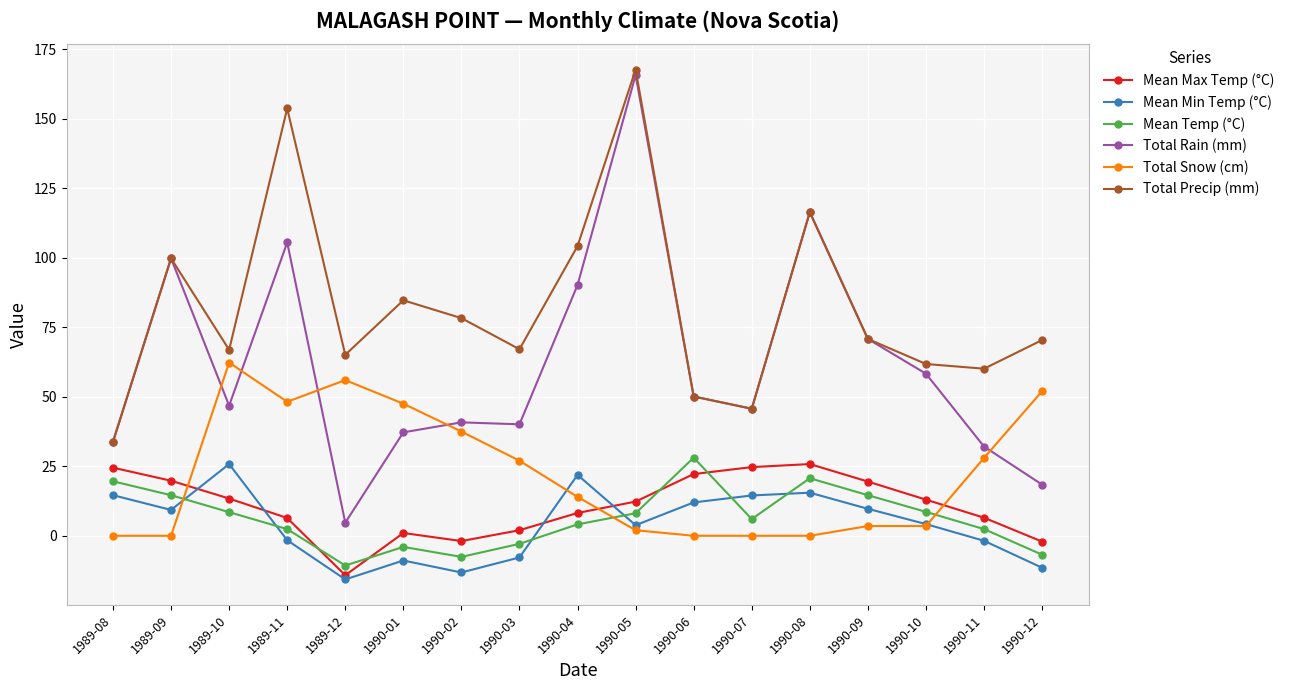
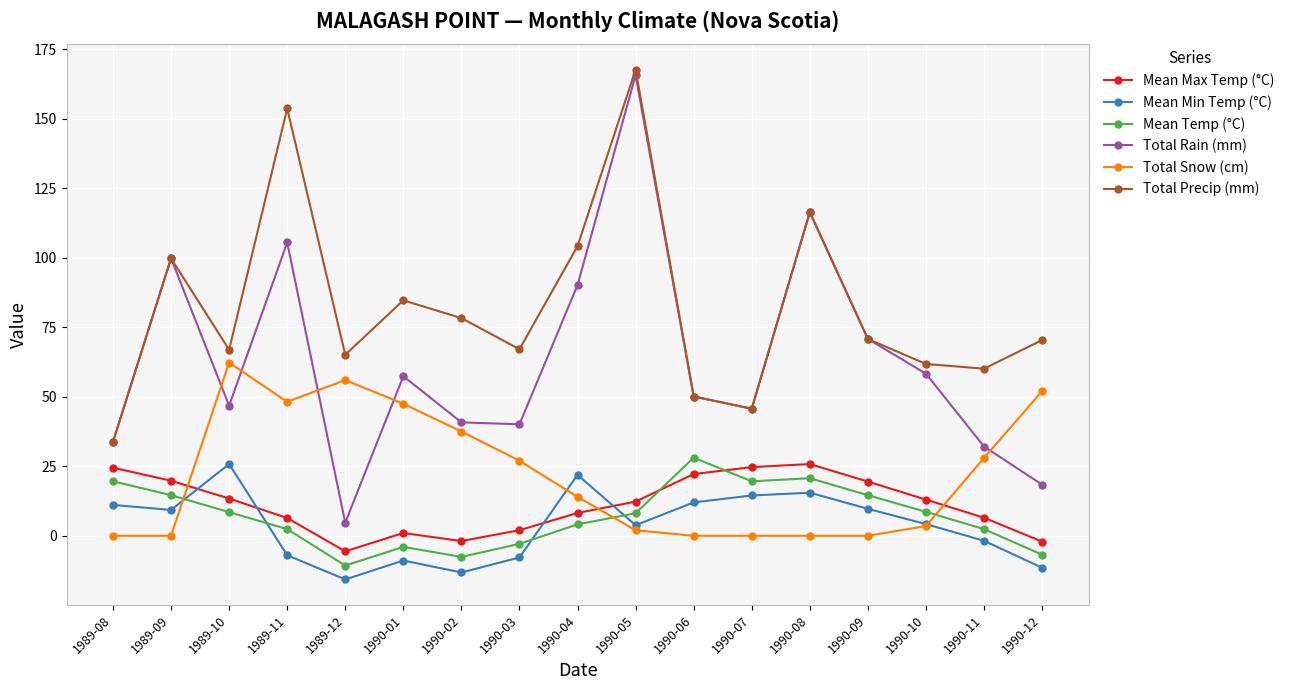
  {
    "Mean Max Temp (°C)": {
      "1989-08": 25,
      "1989-09": 20,
      "1989-10": 13,
      "1989-11": 6,
-     "1989-12": -14,
+     "1989-12": -6,
      "1990-01": 1,
      "1990-02": -2,
      "1990-03": 2,
      "1990-04": 8,
      "1990-05": 12,
      "1990-06": 22,
      "1990-07": 25,
      "1990-08": 26,
      "1990-09": 20,
      "1990-10": 13,
      "1990-11": 7,
      "1990-12": -2
    },
    "Mean Min Temp (°C)": {
-     "1989-08": 15,
+     "1989-08": 11,
      "1989-09": 9,
      "1989-10": 26,
-     "1989-11": -2,
+     "1989-11": -7,
      "1989-12": -16,
      "1990-01": -9,
      "1990-02": -13,
      "1990-03": -8,
      "1990-04": 22,
      "1990-05": 4,
      "1990-06": 12,
      "1990-07": 15,
      "1990-08": 16,
      "1990-09": 10,
      "1990-11": -2,
      "1990-12": -12
    },
    "Mean Temp (°C)": {
      "1989-08": 20,
      "1989-09": 15,
      "1989-10": 9,
      "1989-11": 2,
      "1989-12": -11,
      "1990-01": -4,
      "1990-02": -8,
      "1990-03": -3,
      "1990-04": 4,
      "1990-05": 8,
      "1990-06": 28,
-     "1990-07": 6,
+     "1990-07": 20,
      "1990-08": 21,
      "1990-09": 15,
      "1990-10": 9,
      "1990-11": 2,
      "1990-12": -7
    },
    "Total Rain (mm)": {
      "1989-10": 47,
      "1989-11": 106,
      "1989-12": 5,
-     "1990-01": 37,
+     "1990-01": 57,
      "1990-02": 41,
      "1990-03": 40,
      "1990-04": 90,
      "1990-05": 166,
      "1990-10": 58,
      "1990-11": 32,
      "1990-12": 18
    },
    "Total Snow (cm)": {
      "1989-08": 0,
      "1989-09": 0,
      "1989-10": 62,
      "1989-11": 48,
      "1989-12": 56,
      "1990-01": 48,
      "1990-02": 38,
      "1990-03": 27,
      "1990-04": 14,
      "1990-05": 2,
      "1990-06": 0,
      "1990-07": 0,
      "1990-08": 0,
-     "1990-09": 4,
+     "1990-09": 0,
      "1990-11": 28,
      "1990-12": 52
    },
    "Total Precip (mm)": {
      "1989-10": 67,
      "1989-11": 154,
      "1989-12": 65,
      "1990-01": 85,
      "1990-02": 78,
      "1990-03": 67,
      "1990-04": 104,
      "1990-05": 168,
      "1990-10": 62,
      "1990-11": 60,
      "1990-12": 70
    }
  }
